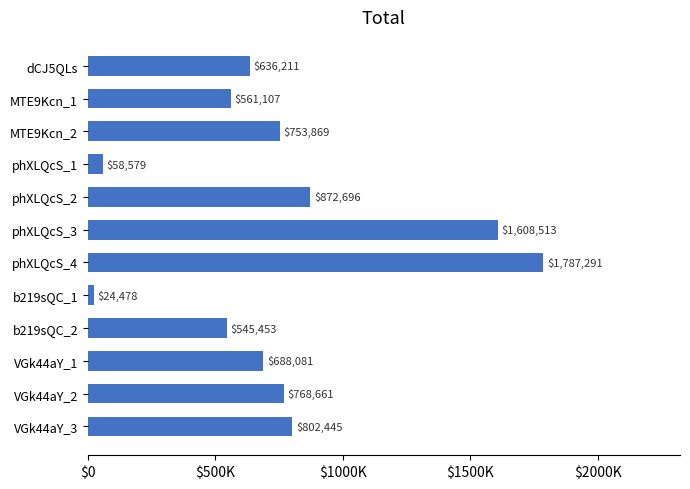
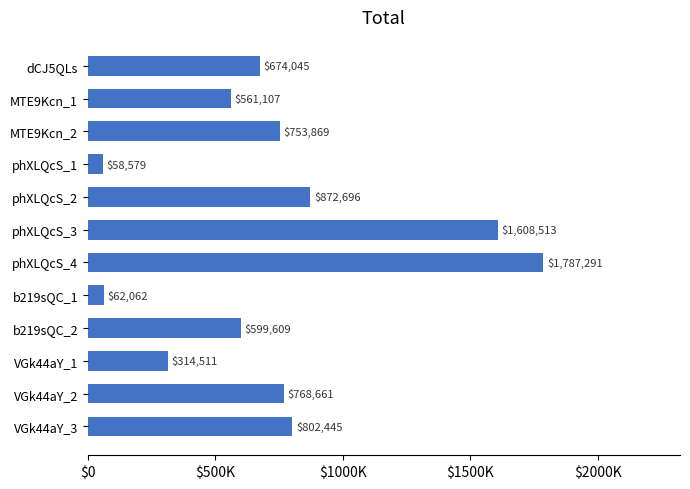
  {
-   "dCJ5QLs": "$636,211",
+   "dCJ5QLs": "$674,045",
    "MTE9Kcn_1": "$561,107",
    "MTE9Kcn_2": "$753,869",
    "phXLQcS_1": "$58,579",
    "phXLQcS_2": "$872,696",
    "phXLQcS_3": "$1,608,513",
    "phXLQcS_4": "$1,787,291",
-   "b219sQC_1": "$24,478",
-   "b219sQC_2": "$545,453",
-   "VGk44aY_1": "$688,081",
+   "b219sQC_1": "$62,062",
+   "b219sQC_2": "$599,609",
+   "VGk44aY_1": "$314,511",
    "VGk44aY_2": "$768,661",
    "VGk44aY_3": "$802,445"
  }
